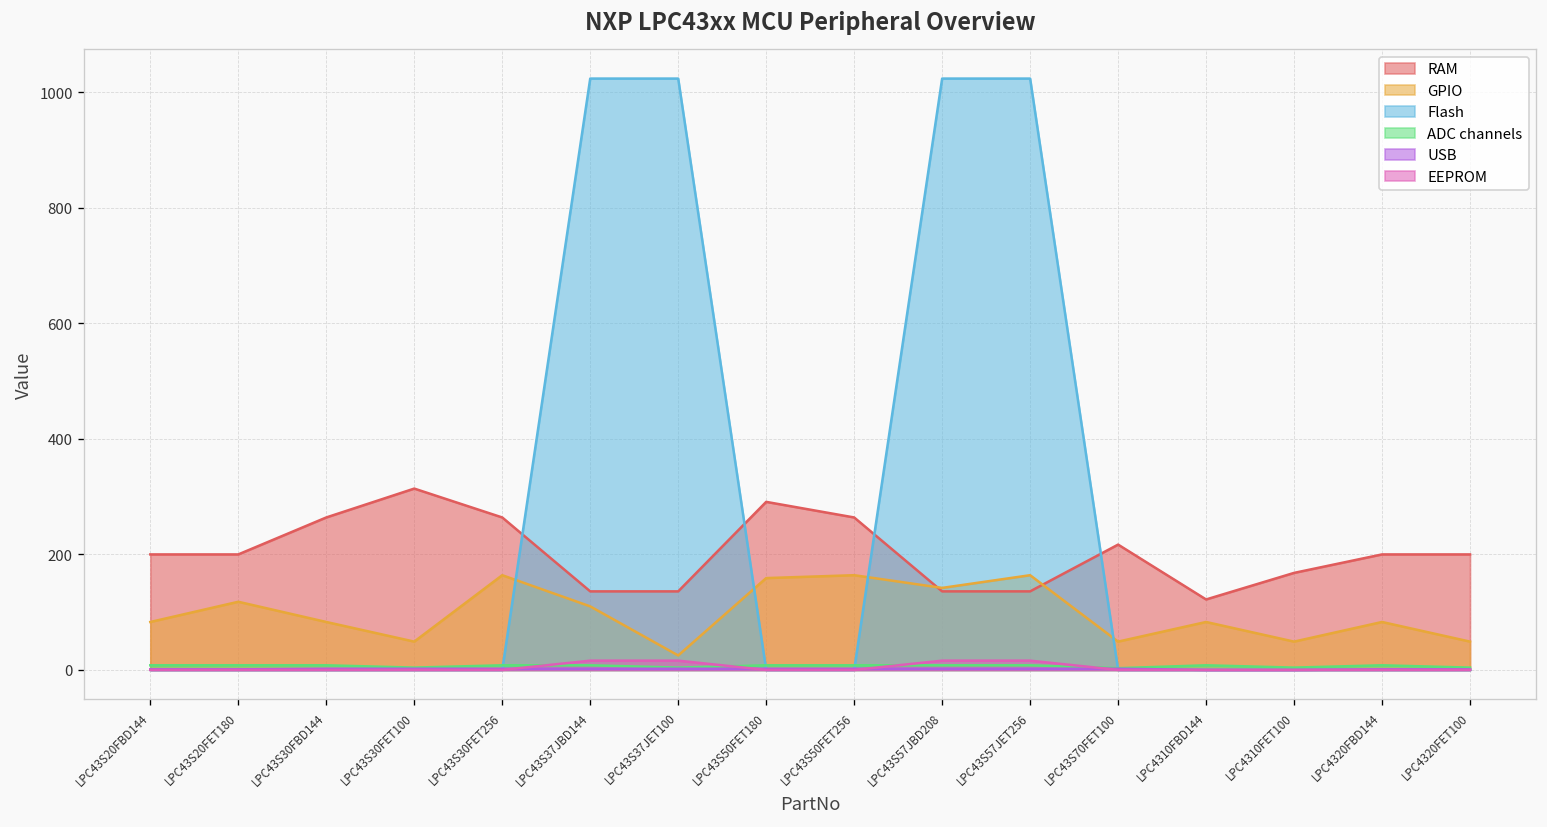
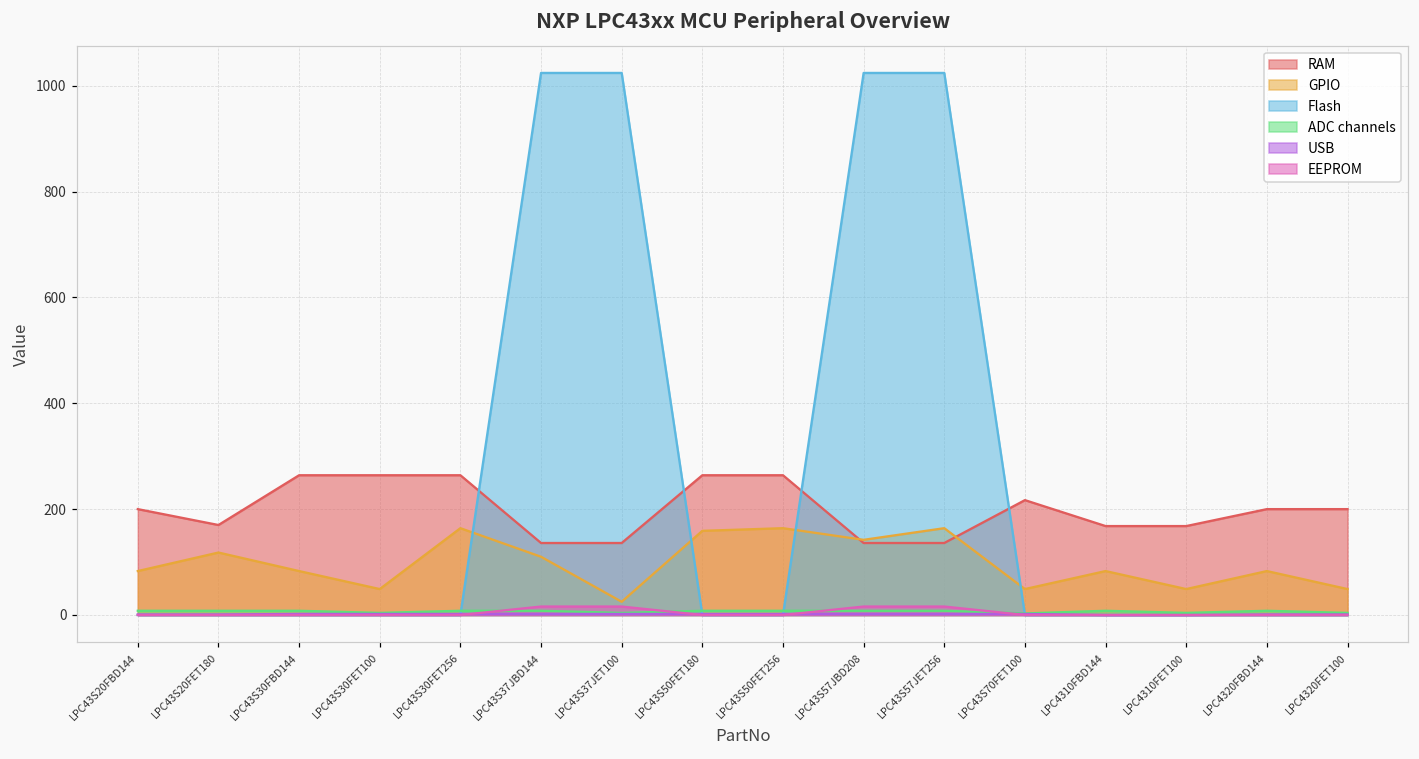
  {
    "RAM": {
      "LPC43S20FBD144": 200,
-     "LPC43S20FET180": 200,
+     "LPC43S20FET180": 170,
      "LPC43S30FBD144": 260,
-     "LPC43S30FET100": 310,
+     "LPC43S30FET100": 260,
      "LPC43S30FET256": 260,
      "LPC43S37JBD144": 140,
      "LPC43S37JET100": 140,
-     "LPC43S50FET180": 290,
+     "LPC43S50FET180": 260,
      "LPC43S50FET256": 260,
      "LPC43S57JBD208": 140,
      "LPC43S57JET256": 140,
      "LPC43S70FET100": 220,
-     "LPC4310FBD144": 120,
+     "LPC4310FBD144": 170,
      "LPC4310FET100": 170,
      "LPC4320FBD144": 200,
      "LPC4320FET100": 200
    },
    "GPIO": {
      "LPC43S20FBD144": 80,
      "LPC43S20FET180": 120,
      "LPC43S30FBD144": 80,
      "LPC43S30FET100": 50,
      "LPC43S30FET256": 160,
      "LPC43S37JBD144": 110,
      "LPC43S37JET100": 30,
      "LPC43S50FET180": 160,
      "LPC43S50FET256": 160,
      "LPC43S57JBD208": 140,
      "LPC43S57JET256": 160,
      "LPC43S70FET100": 50,
      "LPC4310FBD144": 80,
      "LPC4310FET100": 50,
      "LPC4320FBD144": 80,
      "LPC4320FET100": 50
    },
    "Flash": {
      "LPC43S37JBD144": 1020,
      "LPC43S37JET100": 1020,
      "LPC43S57JBD208": 1020,
      "LPC43S57JET256": 1020
    },
    "ADC channels": {
      "LPC43S20FBD144": 10,
      "LPC43S20FET180": 10,
      "LPC43S30FBD144": 10,
      "LPC43S30FET256": 10,
      "LPC43S37JBD144": 10,
      "LPC43S50FET180": 10,
      "LPC43S50FET256": 10,
      "LPC43S57JBD208": 10,
      "LPC43S57JET256": 10,
      "LPC4310FBD144": 10,
      "LPC4320FBD144": 10
    }
  }
